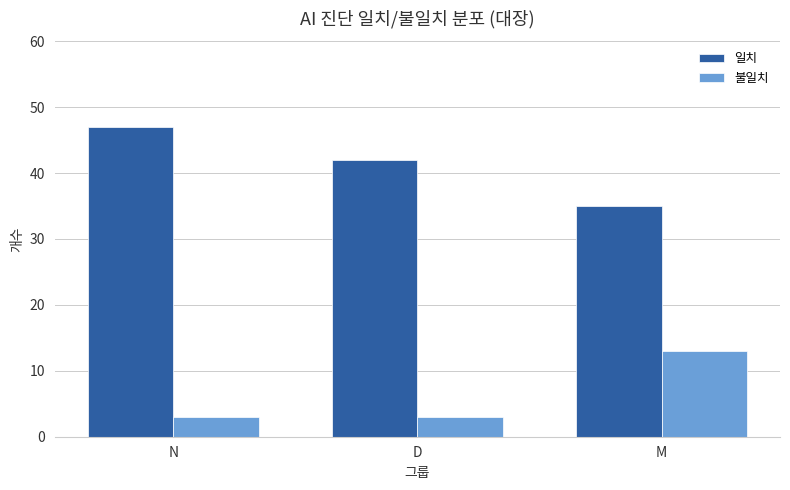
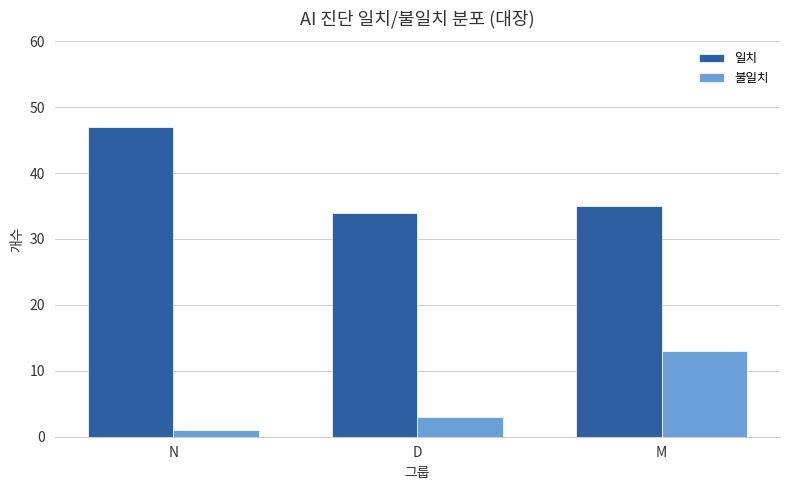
  {
    "일치": {
      "N": 47,
-     "D": 42,
+     "D": 34,
      "M": 35
    },
    "불일치": {
-     "N": 3,
+     "N": 1,
      "D": 3,
      "M": 13
    }
  }
